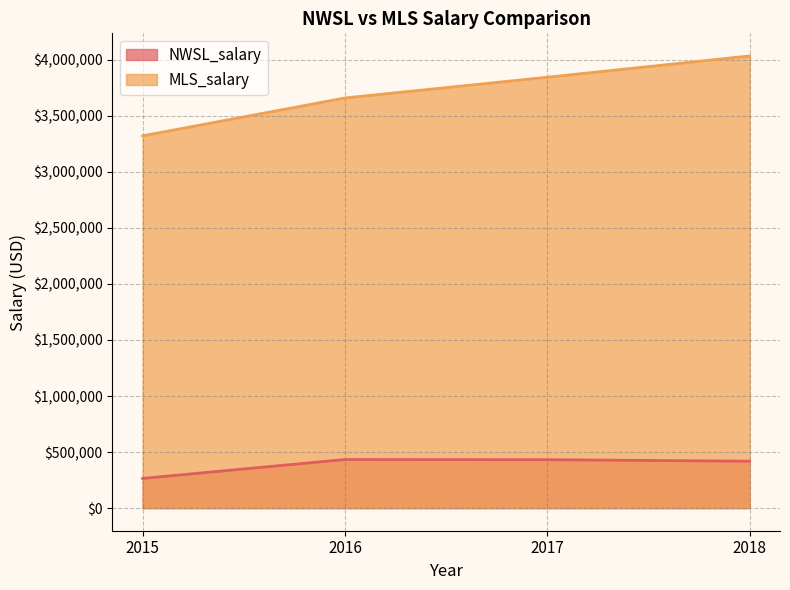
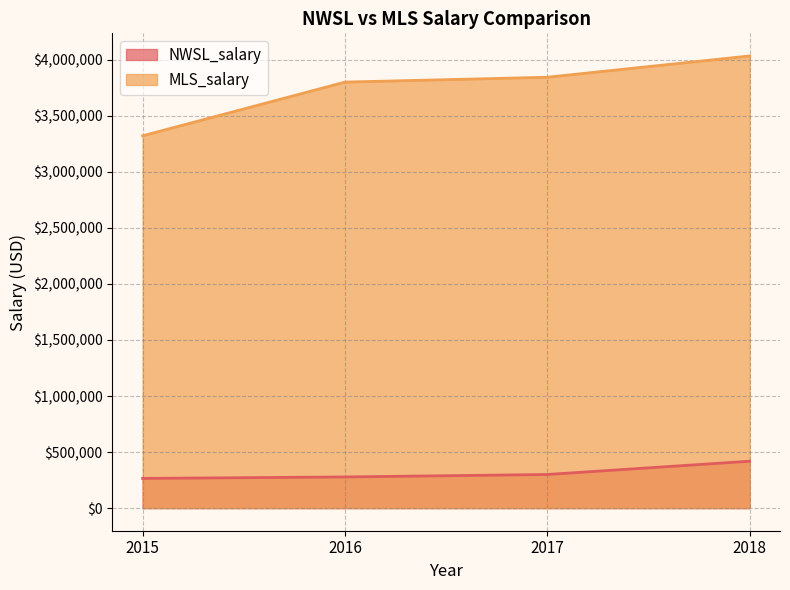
  {
    "NWSL_salary": {
      "2015": "$270,000",
-     "2016": "$430,000",
-     "2017": "$430,000",
+     "2016": "$280,000",
+     "2017": "$300,000",
      "2018": "$420,000"
    },
    "MLS_salary": {
      "2015": "$3,320,000",
-     "2016": "$3,660,000",
+     "2016": "$3,800,000",
      "2017": "$3,850,000",
      "2018": "$4,040,000"
    }
  }
